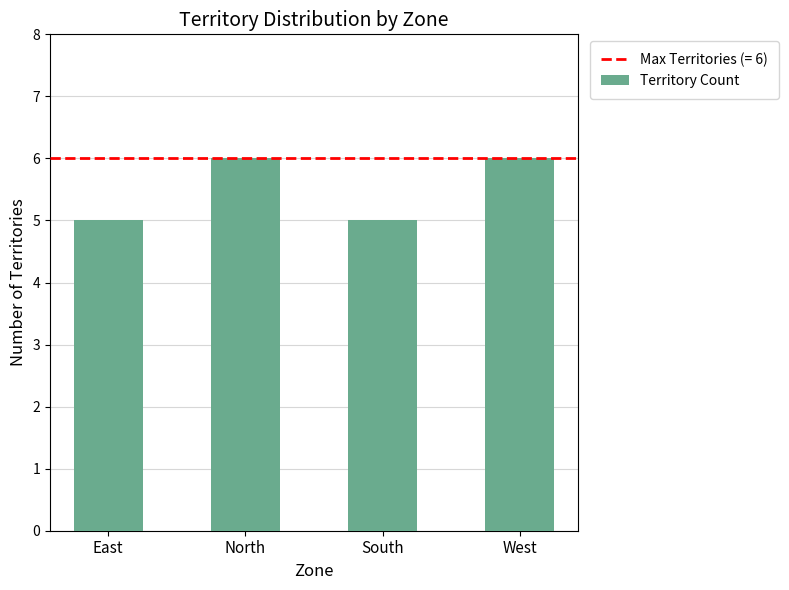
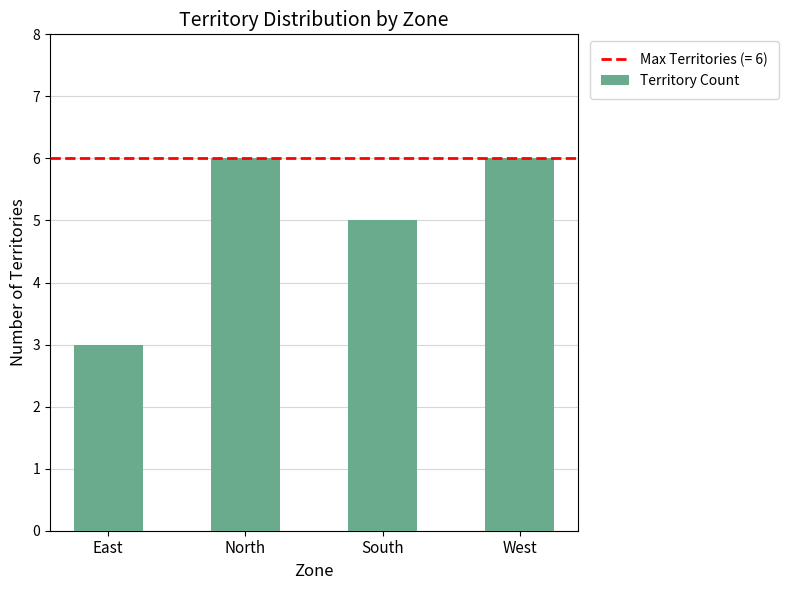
  {
-   "East": 5,
+   "East": 3,
    "North": 6,
    "South": 5,
    "West": 6
  }
